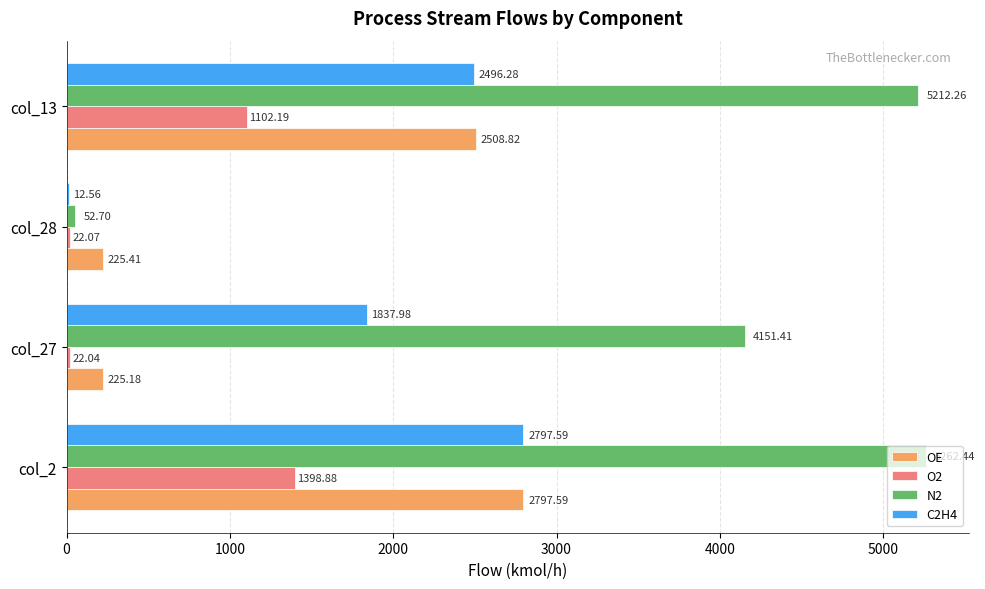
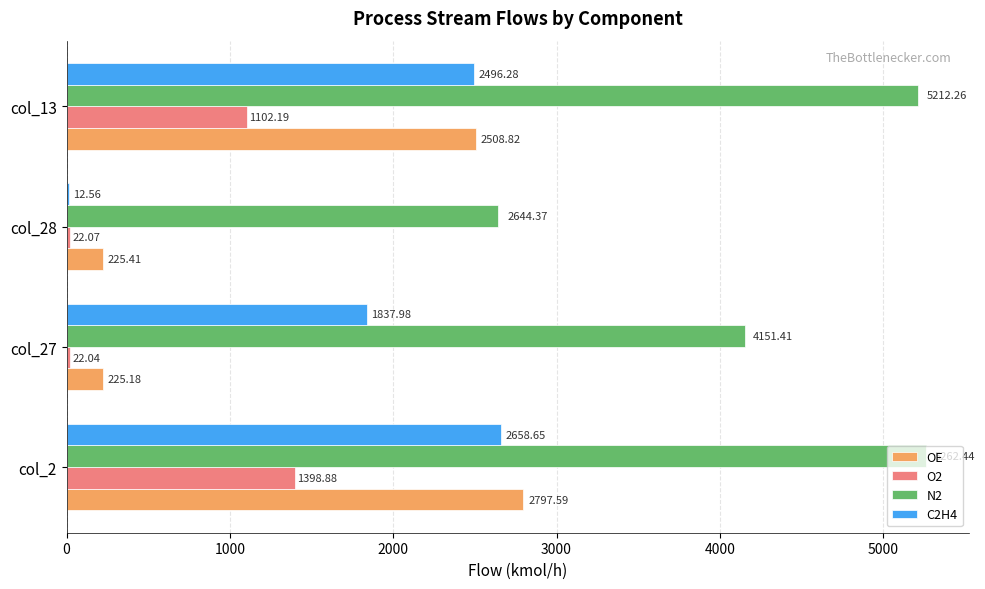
  {
    "N2": {
      "col_13": 5212.26,
-     "col_28": 52.70,
+     "col_28": 2644.37,
      "col_27": 4151.41
    },
    "C2H4": {
      "col_13": 2496.28,
      "col_28": 12.56,
      "col_27": 1837.98,
-     "col_2": 2797.59
+     "col_2": 2658.65
    }
  }
